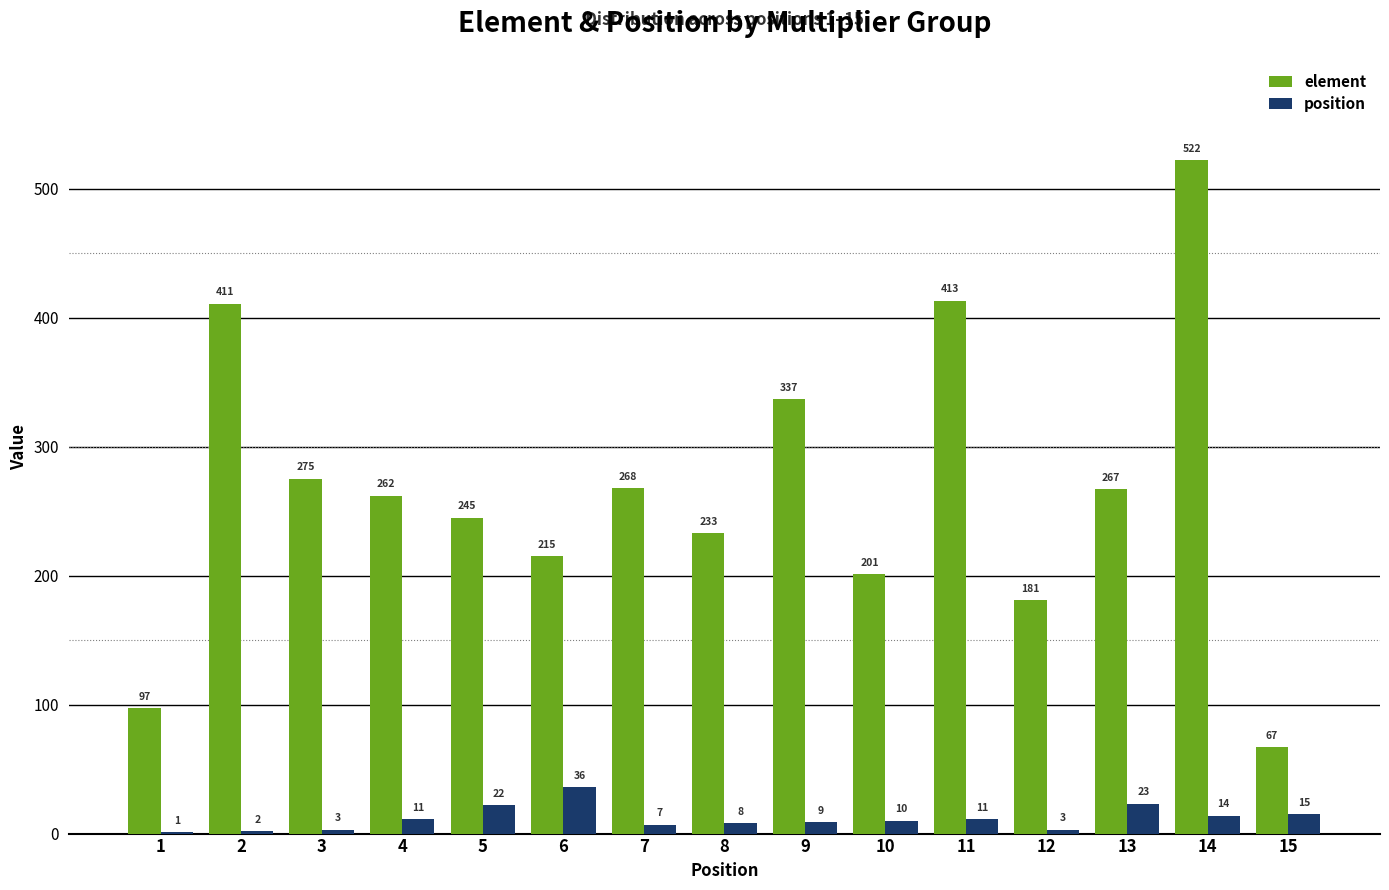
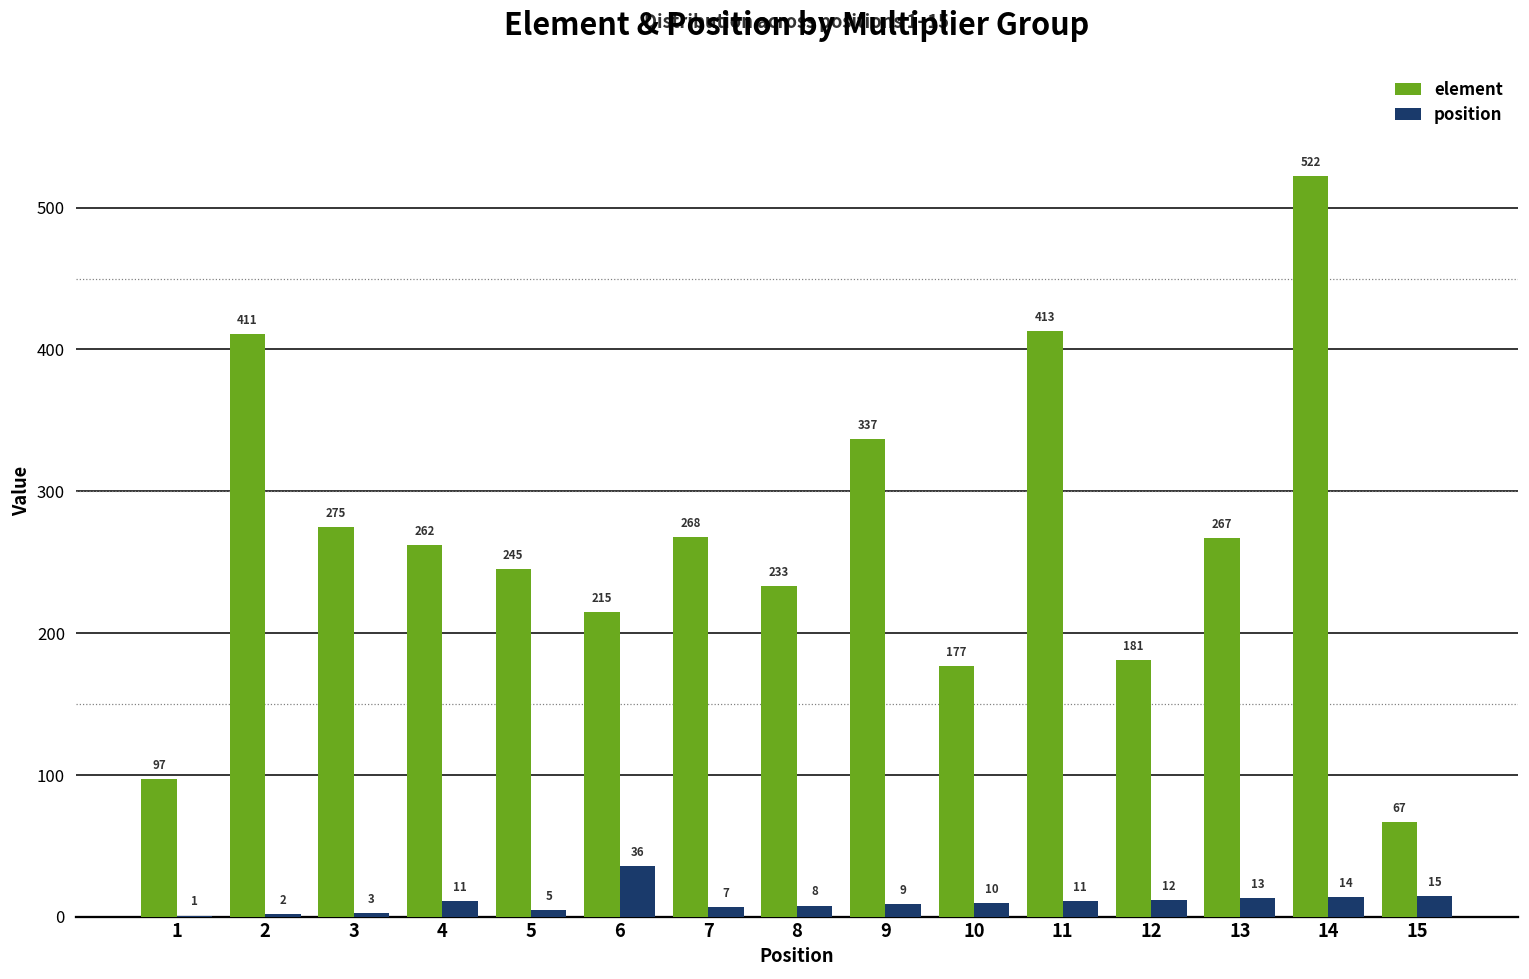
  {
    "element": {
      "1": 97,
      "2": 411,
      "3": 275,
      "4": 262,
      "5": 245,
      "6": 215,
      "7": 268,
      "8": 233,
      "9": 337,
-     "10": 201,
+     "10": 177,
      "11": 413,
      "12": 181,
      "13": 267,
      "14": 522,
      "15": 67
    },
    "position": {
      "1": 1,
      "2": 2,
      "3": 3,
      "4": 11,
-     "5": 22,
+     "5": 5,
      "6": 36,
      "7": 7,
      "8": 8,
      "9": 9,
      "10": 10,
      "11": 11,
-     "12": 3,
-     "13": 23,
+     "12": 12,
+     "13": 13,
      "14": 14,
      "15": 15
    }
  }
